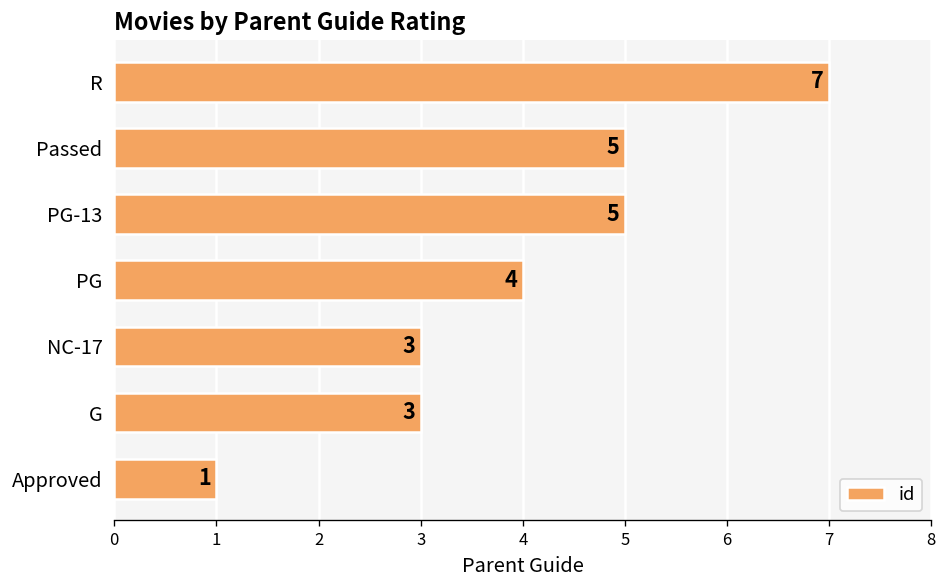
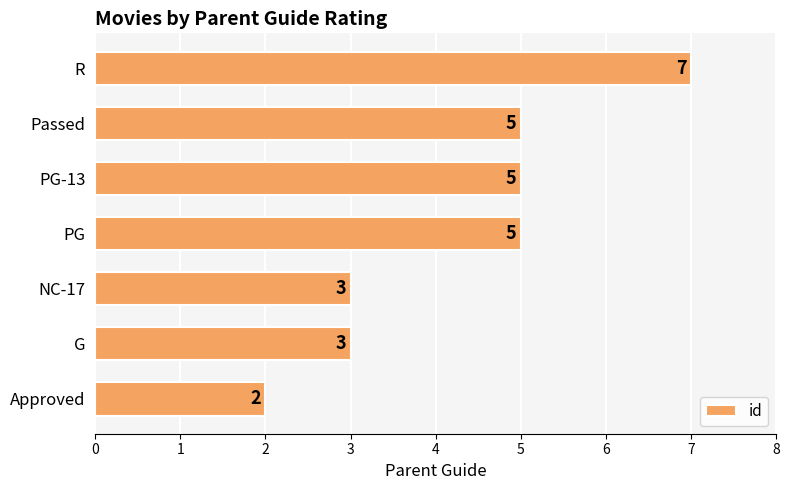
  {
    "R": 7,
    "Passed": 5,
    "PG-13": 5,
-   "PG": 4,
+   "PG": 5,
    "NC-17": 3,
    "G": 3,
-   "Approved": 1
+   "Approved": 2
  }
